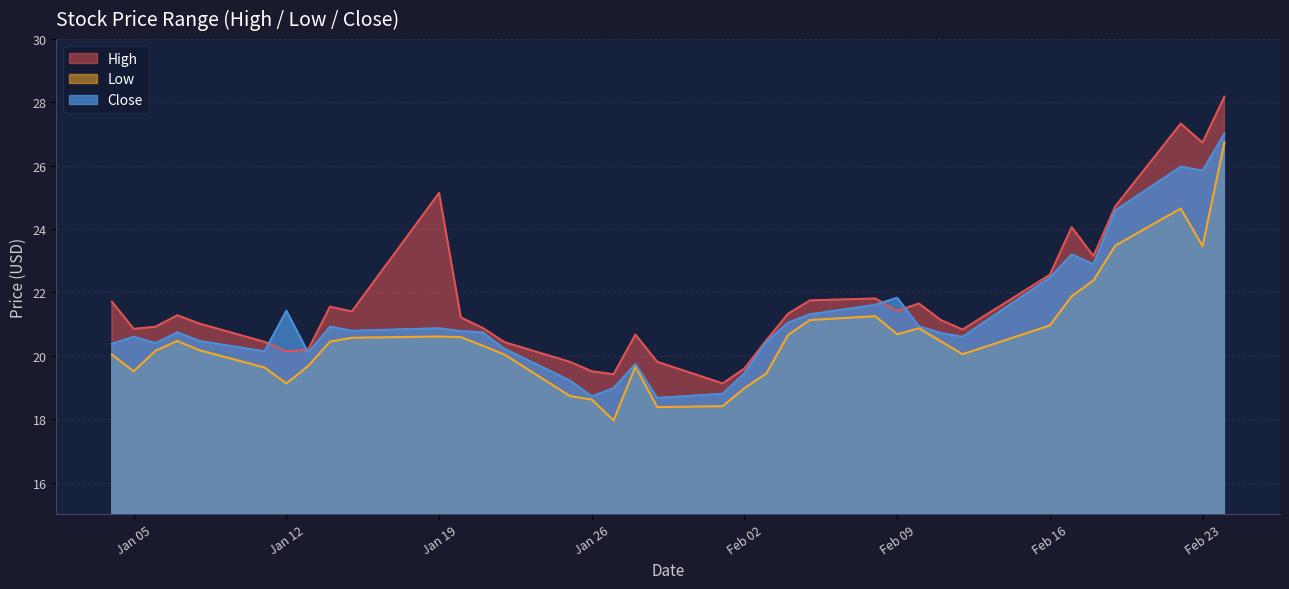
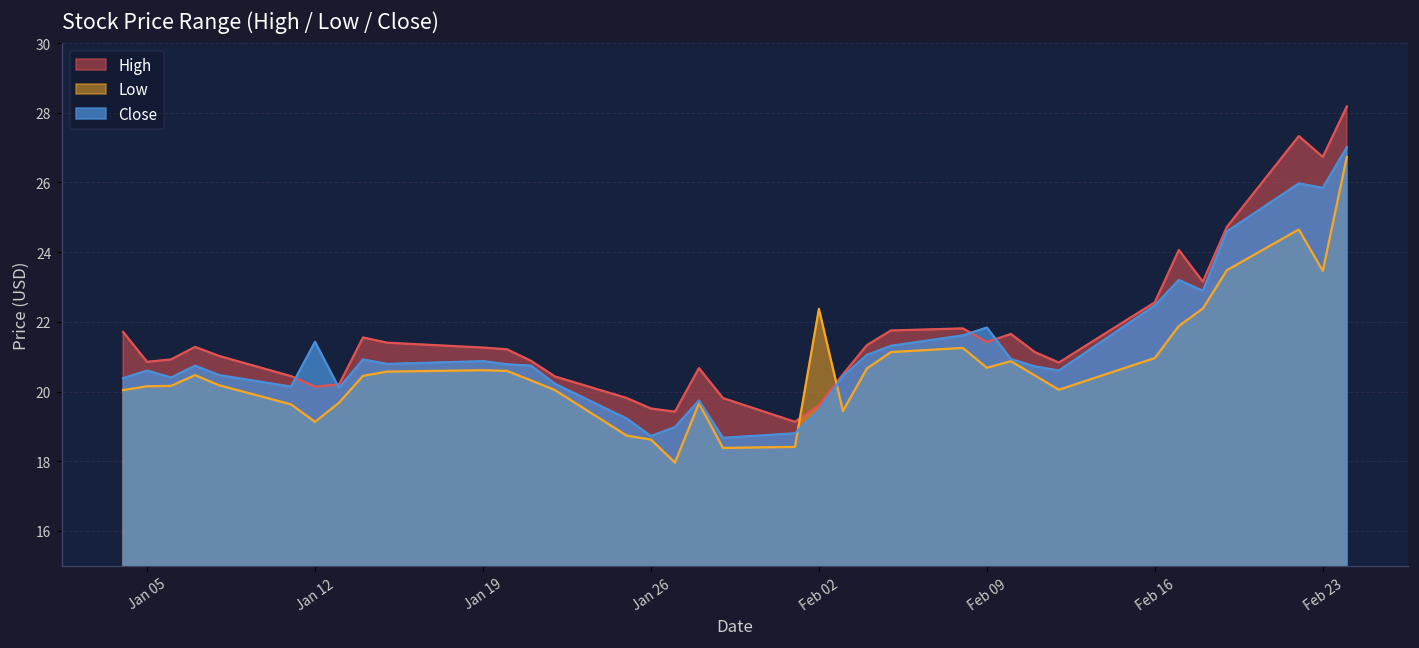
  {
    "High": {
      "Jan 05": 20.9,
      "Jan 12": 20.1,
-     "Jan 19": 25.1,
+     "Jan 19": 21.3,
      "Jan 26": 19.5,
      "Feb 02": 19.6,
      "Feb 09": 21.4,
      "Feb 16": 22.6,
      "Feb 23": 26.7
    },
    "Low": {
-     "Jan 05": 19.5,
+     "Jan 05": 20.1,
      "Jan 12": 19.1,
      "Jan 19": 20.6,
      "Jan 26": 18.6,
-     "Feb 02": 19.0,
+     "Feb 02": 22.4,
      "Feb 09": 20.7,
      "Feb 16": 21.0,
      "Feb 23": 23.5
    },
    "Close": {
      "Jan 05": 20.6,
      "Jan 12": 21.4,
      "Jan 19": 20.9,
      "Jan 26": 18.7,
      "Feb 02": 19.5,
      "Feb 09": 21.8,
      "Feb 16": 22.5,
      "Feb 23": 25.8
    }
  }
